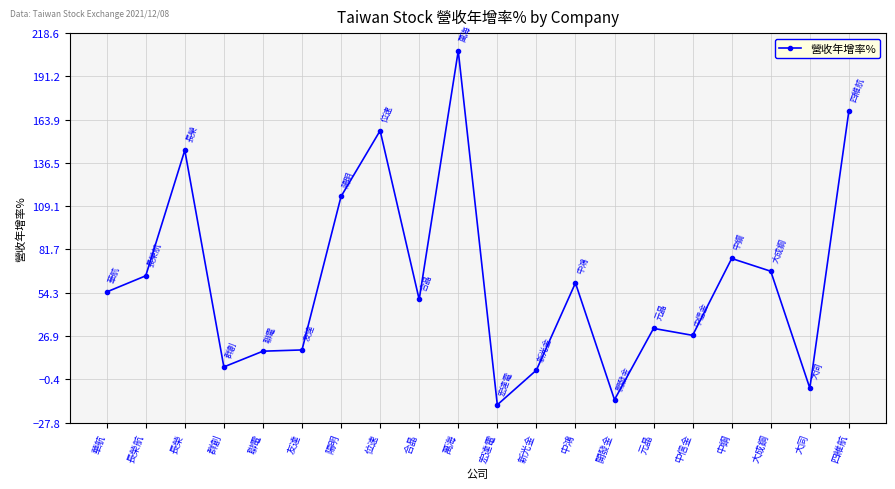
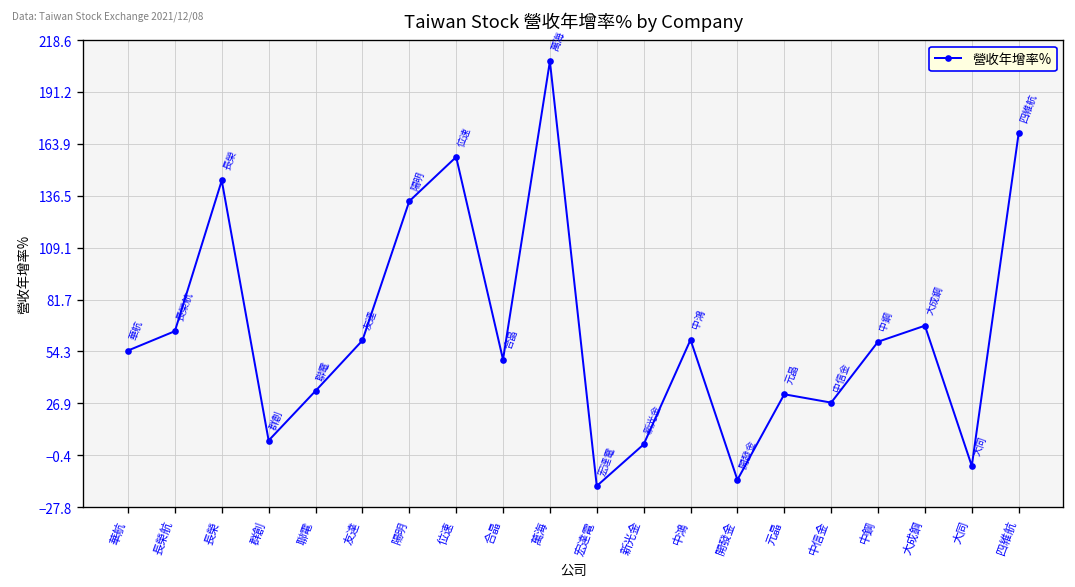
  {
    "華航": 55,
    "長榮航": 65,
    "長榮": 145,
    "群創": 7,
-   "聯電": 17,
-   "友達": 18,
-   "陽明": 115,
+   "聯電": 34,
+   "友達": 60,
+   "陽明": 134,
    "位速": 157,
    "合晶": 50,
    "萬海": 207,
    "宏達電": -17,
    "新光金": 5,
    "中鴻": 61,
    "開發金": -13,
    "元晶": 32,
    "中信金": 27,
-   "中鋼": 76,
+   "中鋼": 59,
    "大成鋼": 68,
    "大同": -6,
    "四維航": 169
  }
